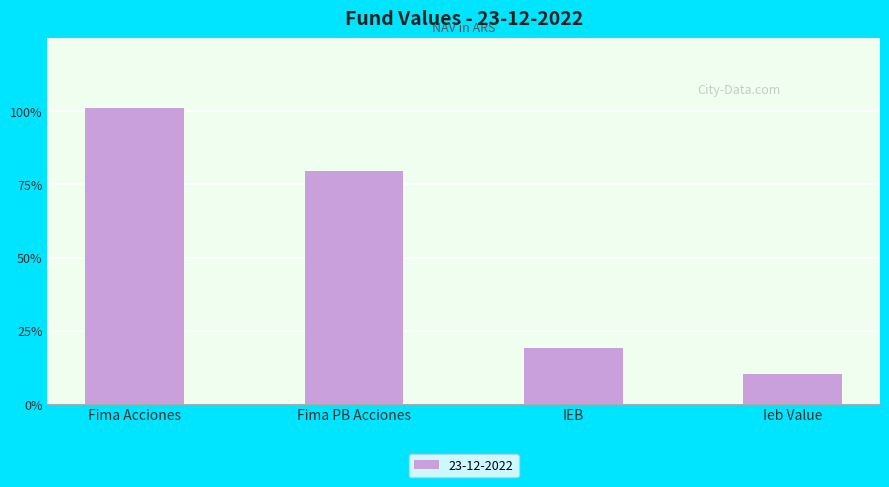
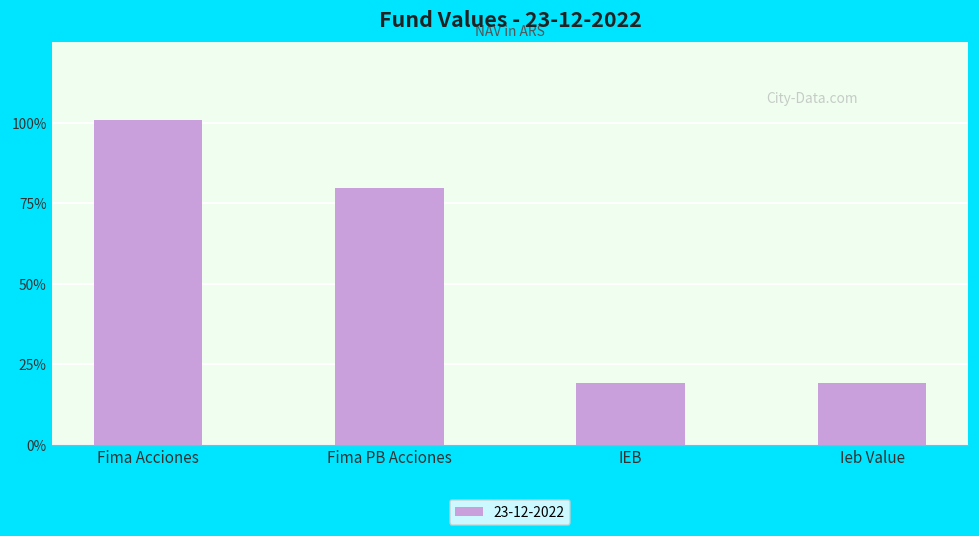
  {
    "Fima Acciones": "101%",
    "Fima PB Acciones": "80%",
    "IEB": "19%",
-   "Ieb Value": "10%"
+   "Ieb Value": "19%"
  }
